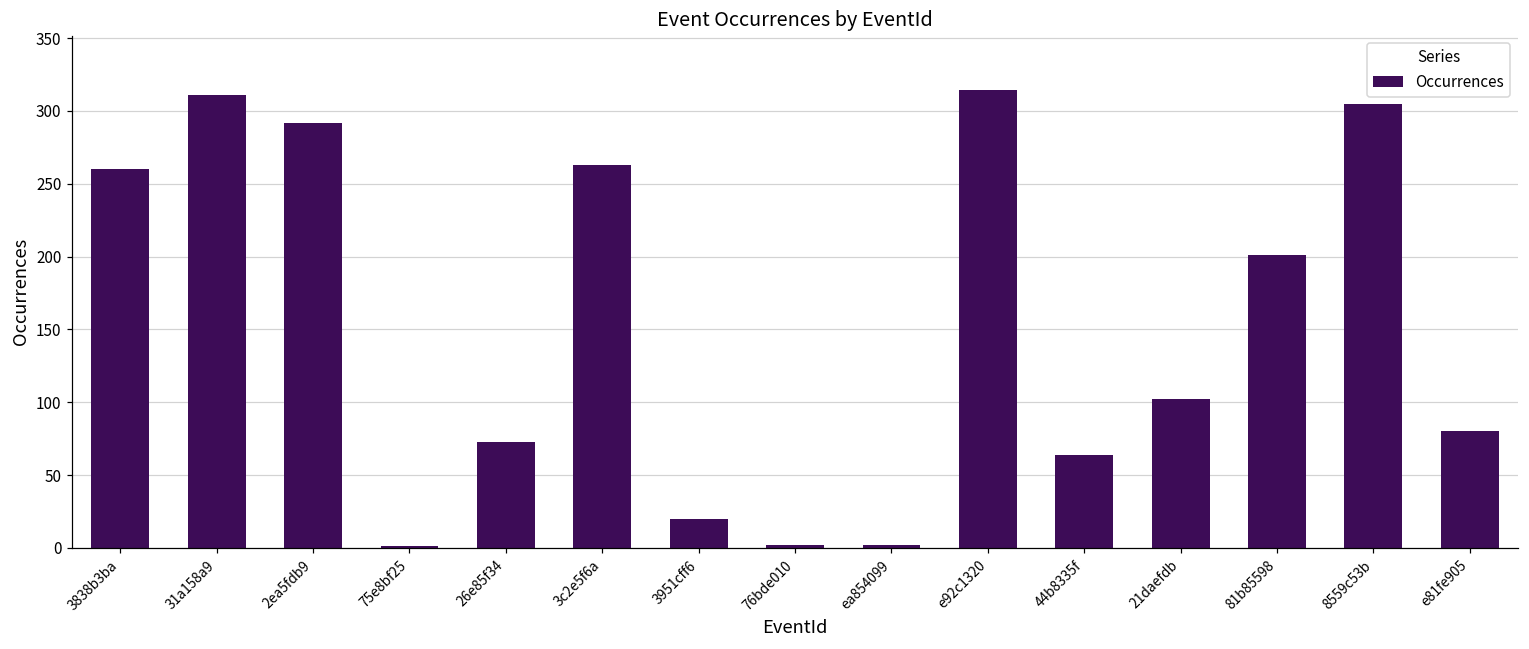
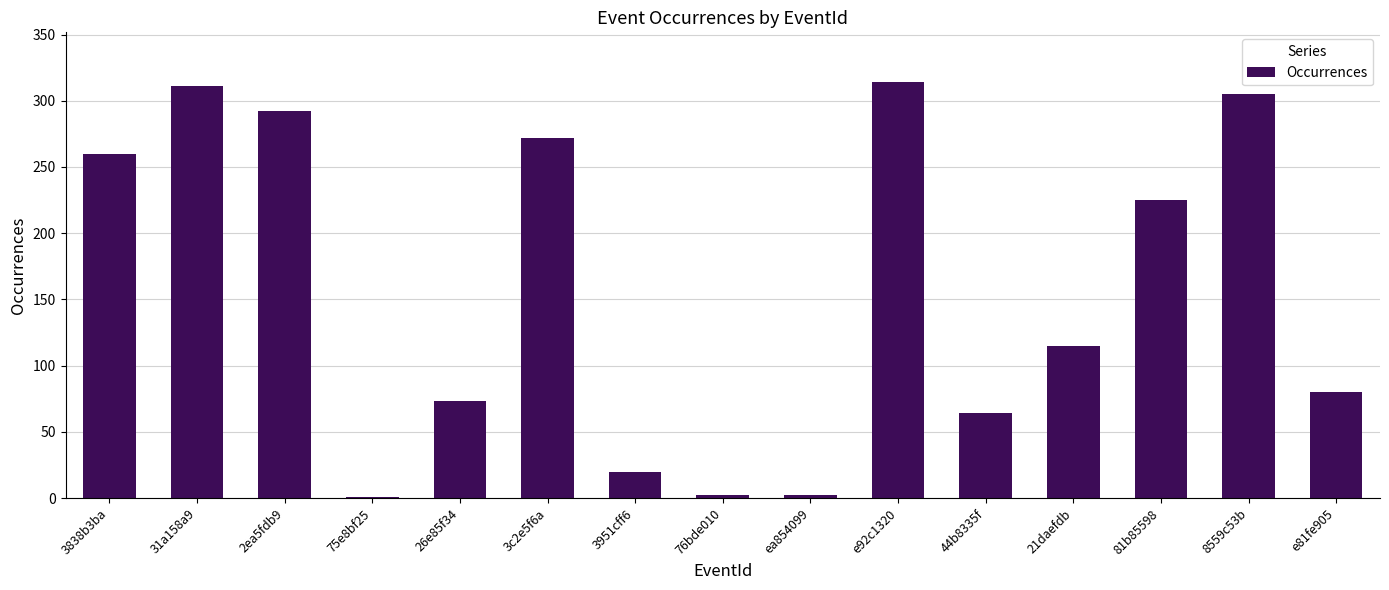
  {
    "3838b3ba": 260,
    "31a158a9": 311,
    "2ea5fdb9": 292,
    "26e85f34": 73,
-   "3c2e5f6a": 263,
+   "3c2e5f6a": 272,
    "3951cff6": 20,
    "76bde010": 2,
    "ea854099": 2,
    "e92c1320": 314,
    "44b8335f": 64,
-   "21daefdb": 102,
-   "81b85598": 201,
+   "21daefdb": 115,
+   "81b85598": 225,
    "8559c53b": 305,
    "e81fe905": 80
  }
